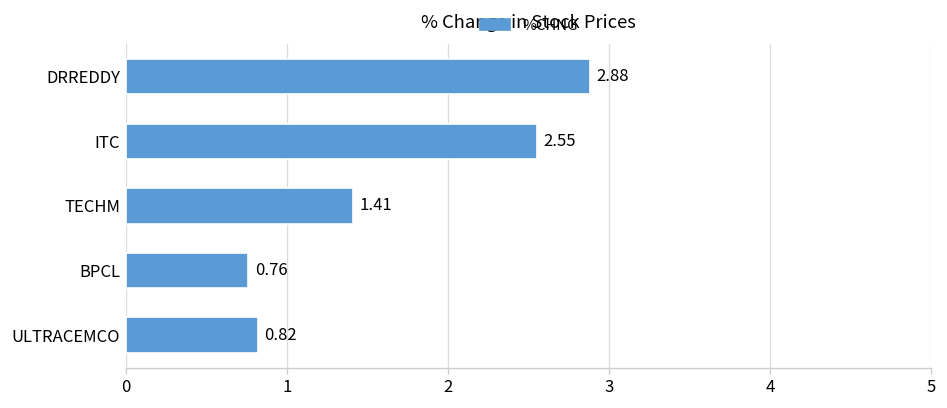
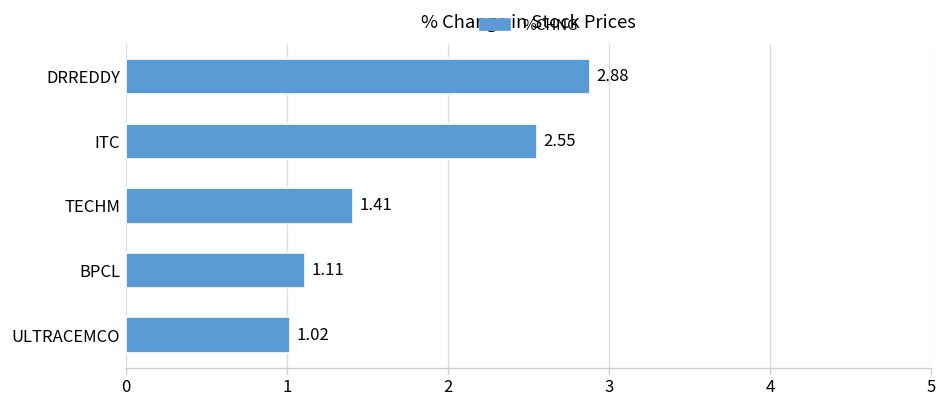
  {
    "DRREDDY": 2.88,
    "ITC": 2.55,
    "TECHM": 1.41,
-   "BPCL": 0.76,
-   "ULTRACEMCO": 0.82
+   "BPCL": 1.11,
+   "ULTRACEMCO": 1.02
  }
